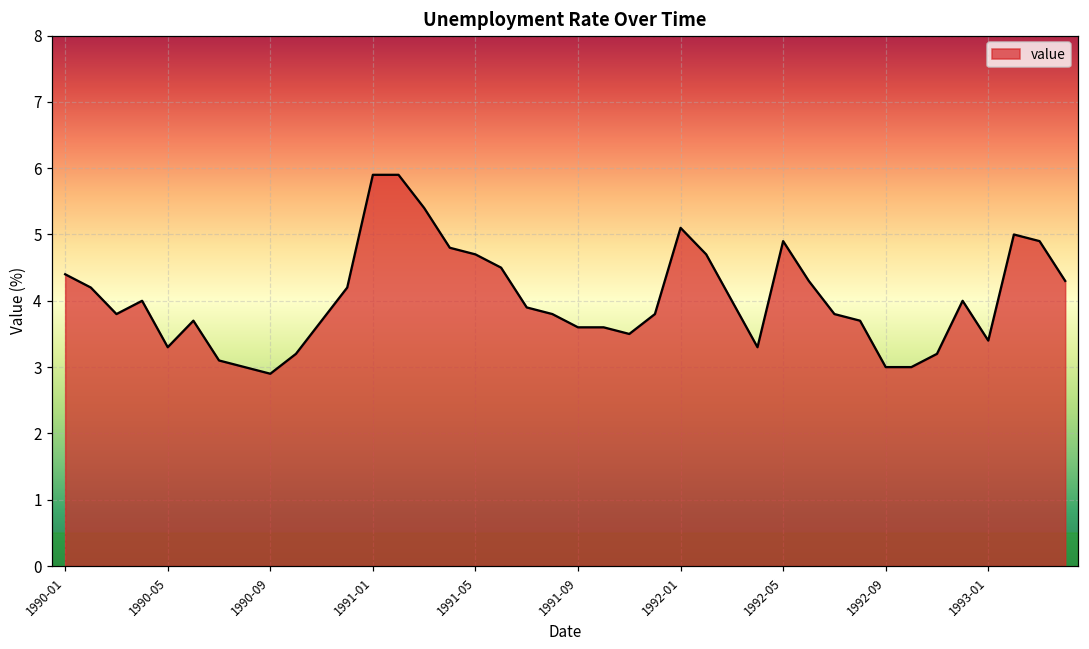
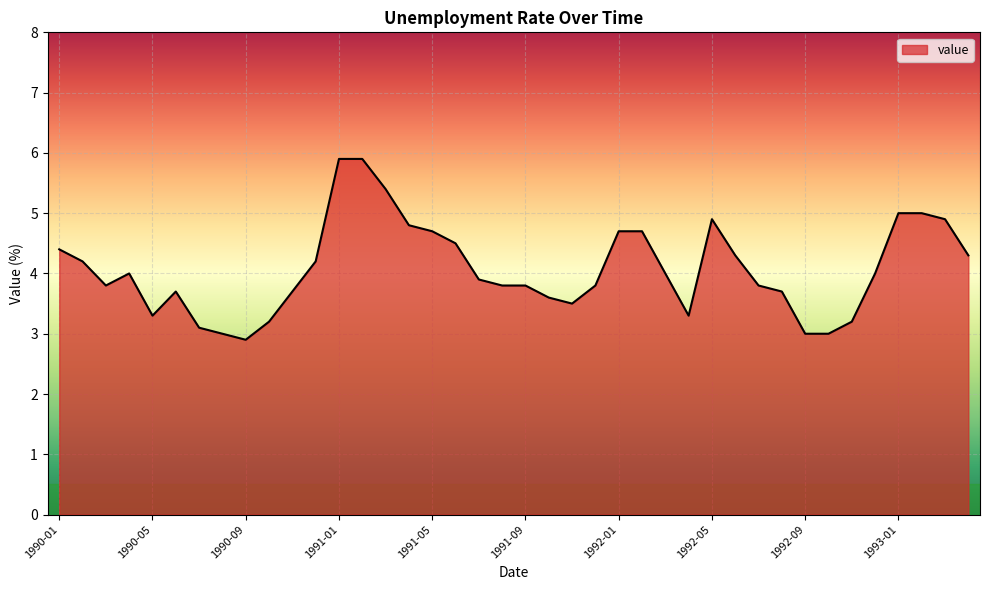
  {
    "1990-01": 4.4,
    "1990-05": 3.3,
    "1990-09": 2.9,
    "1991-01": 5.9,
    "1991-05": 4.7,
-   "1991-09": 3.6,
-   "1992-01": 5.1,
+   "1991-09": 3.8,
+   "1992-01": 4.7,
    "1992-05": 4.9,
    "1992-09": 3.0,
-   "1993-01": 3.4
+   "1993-01": 5.0
  }
